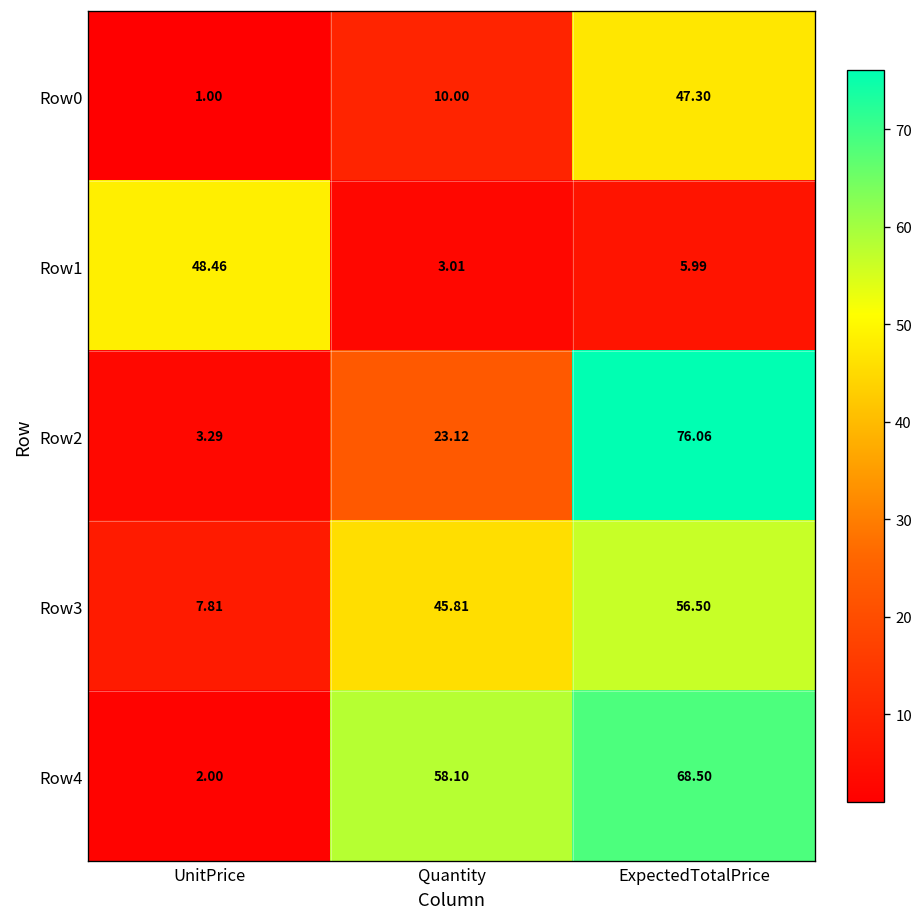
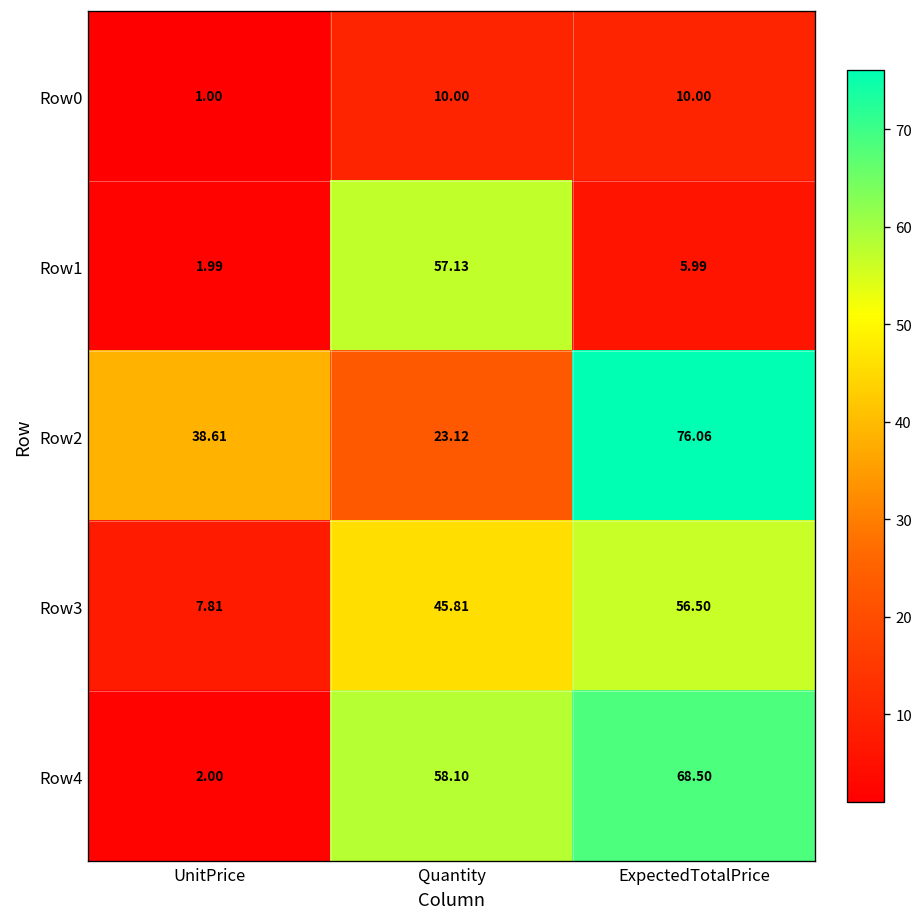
  {
    "Row0": {
      "UnitPrice": 1.00,
      "Quantity": 10.00,
-     "ExpectedTotalPrice": 47.30
+     "ExpectedTotalPrice": 10.00
    },
    "Row1": {
-     "UnitPrice": 48.46,
-     "Quantity": 3.01,
+     "UnitPrice": 1.99,
+     "Quantity": 57.13,
      "ExpectedTotalPrice": 5.99
    },
    "Row2": {
-     "UnitPrice": 3.29,
+     "UnitPrice": 38.61,
      "Quantity": 23.12,
      "ExpectedTotalPrice": 76.06
    },
    "Row3": {
      "UnitPrice": 7.81,
      "Quantity": 45.81,
      "ExpectedTotalPrice": 56.50
    },
    "Row4": {
      "UnitPrice": 2.00,
      "Quantity": 58.10,
      "ExpectedTotalPrice": 68.50
    }
  }
